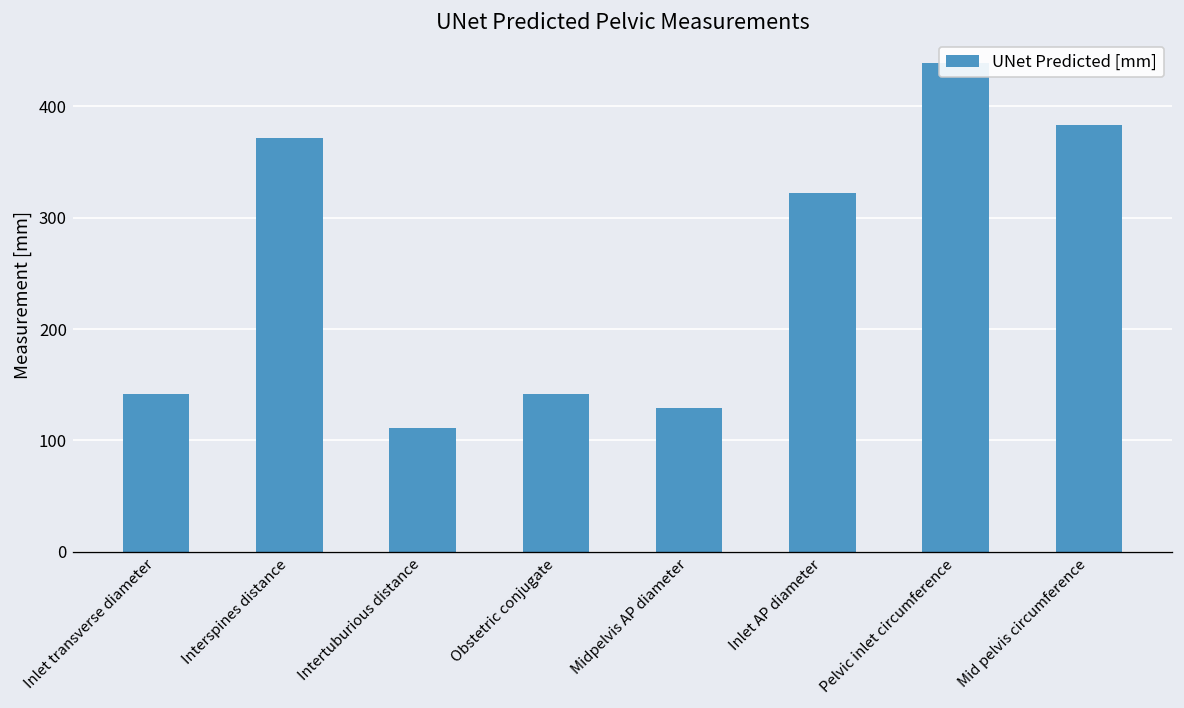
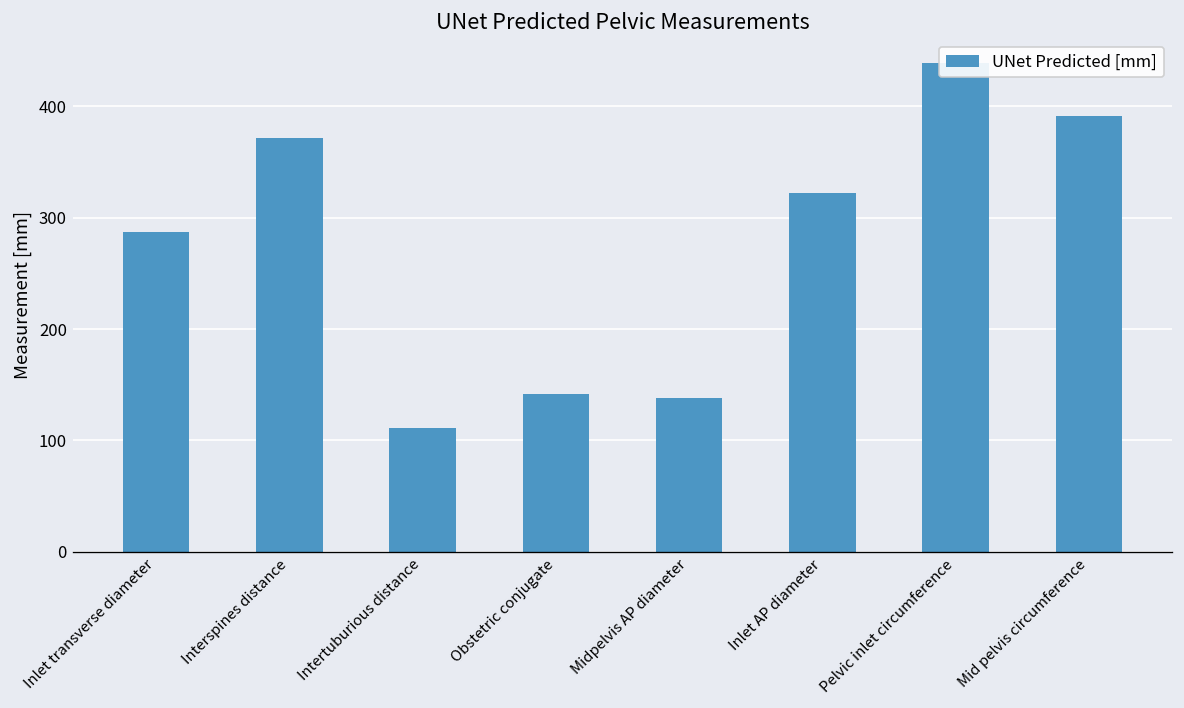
  {
-   "Inlet transverse diameter": 140,
+   "Inlet transverse diameter": 290,
    "Interspines distance": 370,
    "Intertuburious distance": 110,
    "Obstetric conjugate": 140,
-   "Midpelvis AP diameter": 130,
+   "Midpelvis AP diameter": 140,
    "Inlet AP diameter": 320,
-   "Mid pelvis circumference": 380
+   "Mid pelvis circumference": 390
  }
